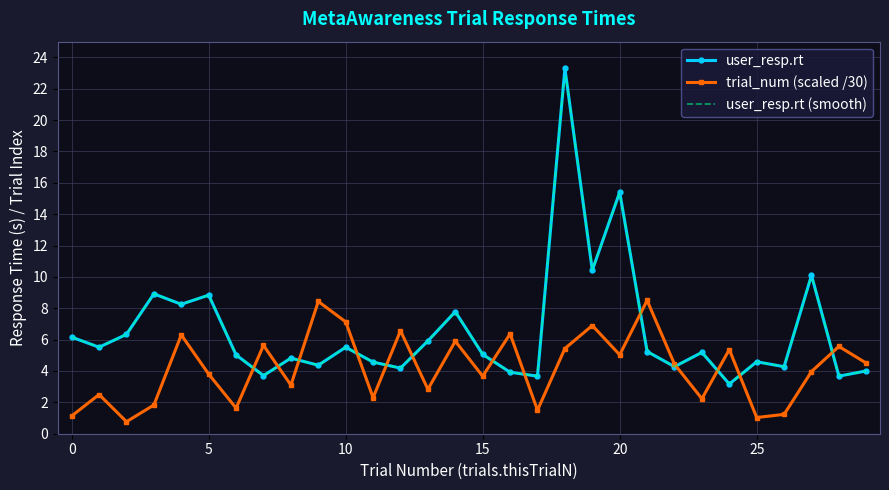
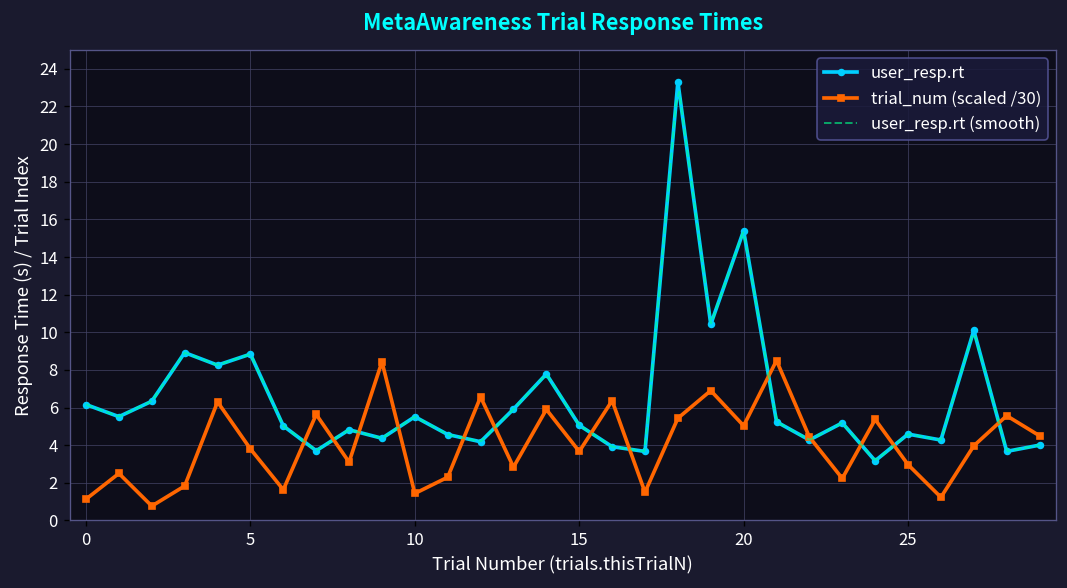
  {
    "trial_num (scaled /30)": {
      "0": 1.1,
      "5": 3.8,
-     "10": 7.1,
+     "10": 1.4,
      "15": 3.7,
      "20": 5.0,
-     "25": 1.0
+     "25": 3.0
    }
  }
